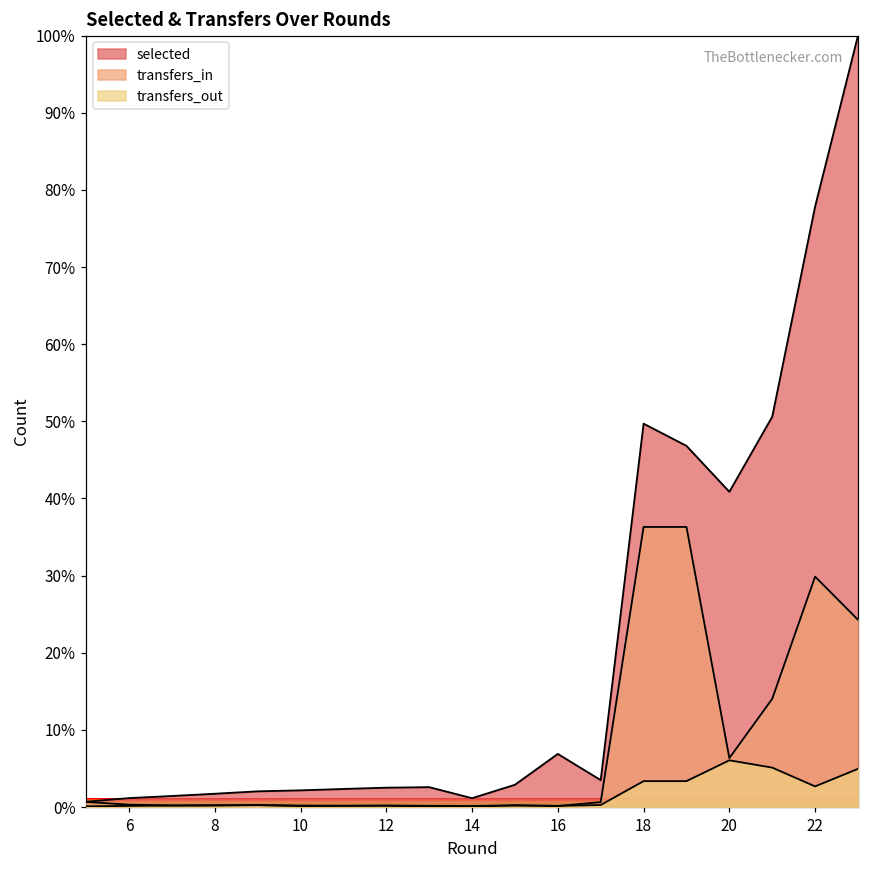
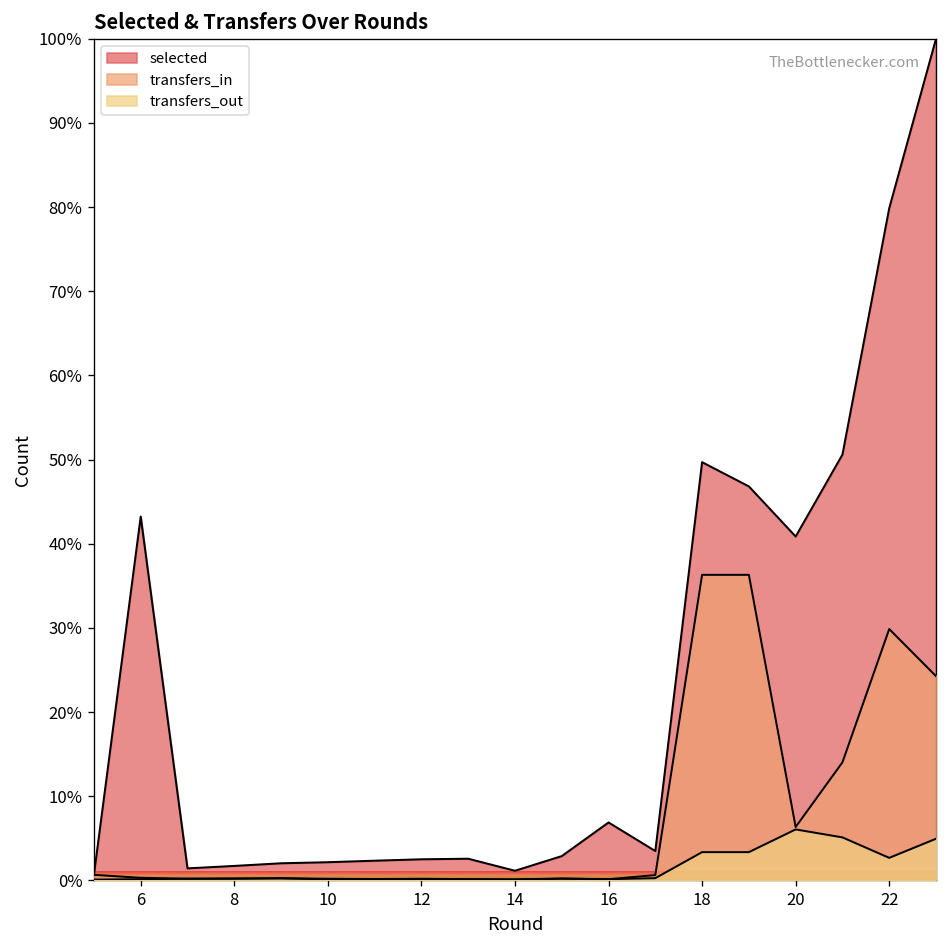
  {
    "selected": {
-     "6": "1%",
+     "6": "43%",
      "8": "2%",
      "10": "2%",
      "12": "3%",
      "14": "1%",
      "16": "7%",
      "18": "50%",
      "20": "41%",
-     "22": "78%"
+     "22": "80%"
    }
  }
